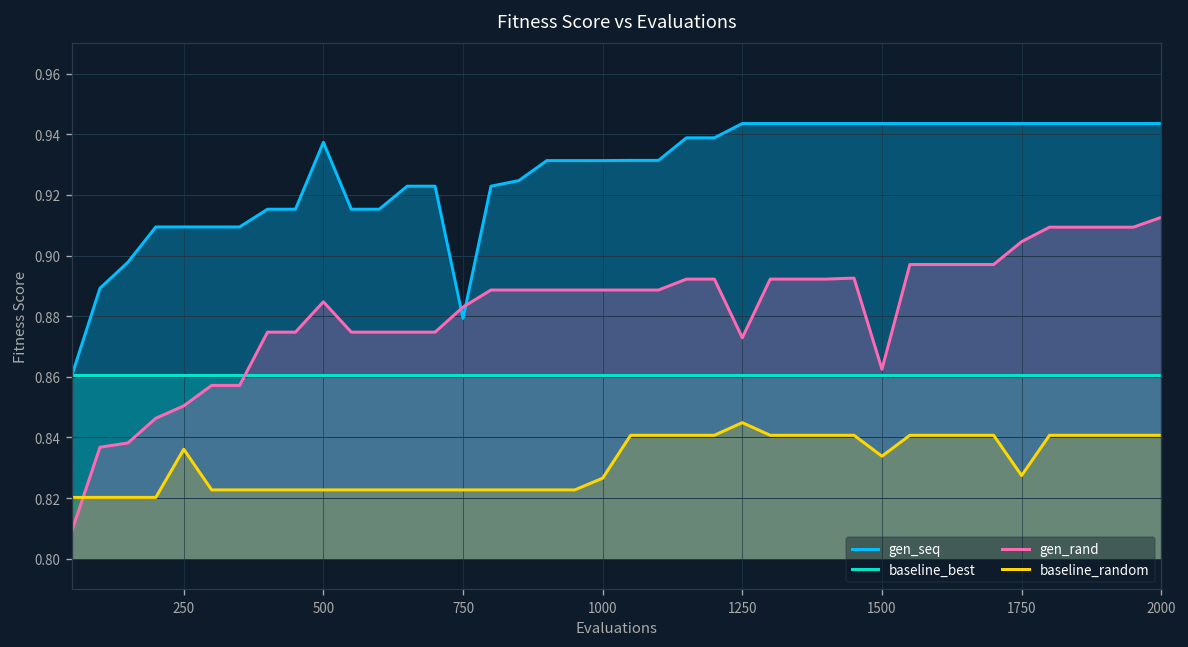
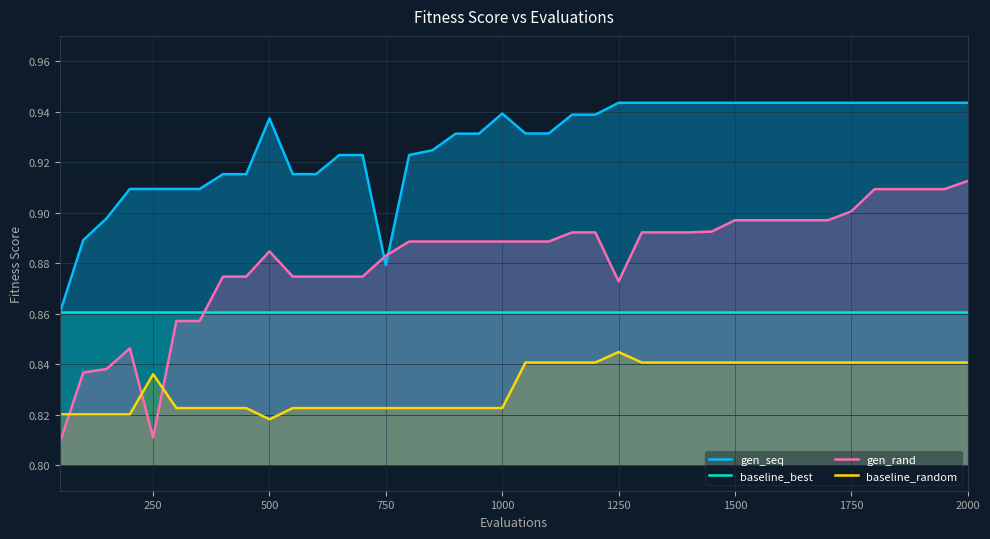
  {
    "gen_seq": {
      "250": 0.909,
      "500": 0.937,
      "750": 0.879,
-     "1000": 0.931,
+     "1000": 0.939,
      "1250": 0.944,
      "1500": 0.944,
      "1750": 0.944,
      "2000": 0.944
    },
    "baseline_best": {
      "250": 0.861,
      "500": 0.861,
      "750": 0.861,
      "1000": 0.861,
      "1250": 0.861,
      "1500": 0.861,
      "1750": 0.861,
      "2000": 0.861
    },
    "gen_rand": {
-     "250": 0.850,
+     "250": 0.811,
      "500": 0.885,
      "750": 0.883,
      "1000": 0.889,
      "1250": 0.873,
-     "1500": 0.862,
-     "1750": 0.905,
+     "1500": 0.897,
+     "1750": 0.901,
      "2000": 0.913
    },
    "baseline_random": {
      "250": 0.836,
-     "500": 0.823,
+     "500": 0.818,
      "750": 0.823,
-     "1000": 0.827,
+     "1000": 0.823,
      "1250": 0.845,
-     "1500": 0.834,
-     "1750": 0.827,
+     "1500": 0.841,
+     "1750": 0.841,
      "2000": 0.841
    }
  }
